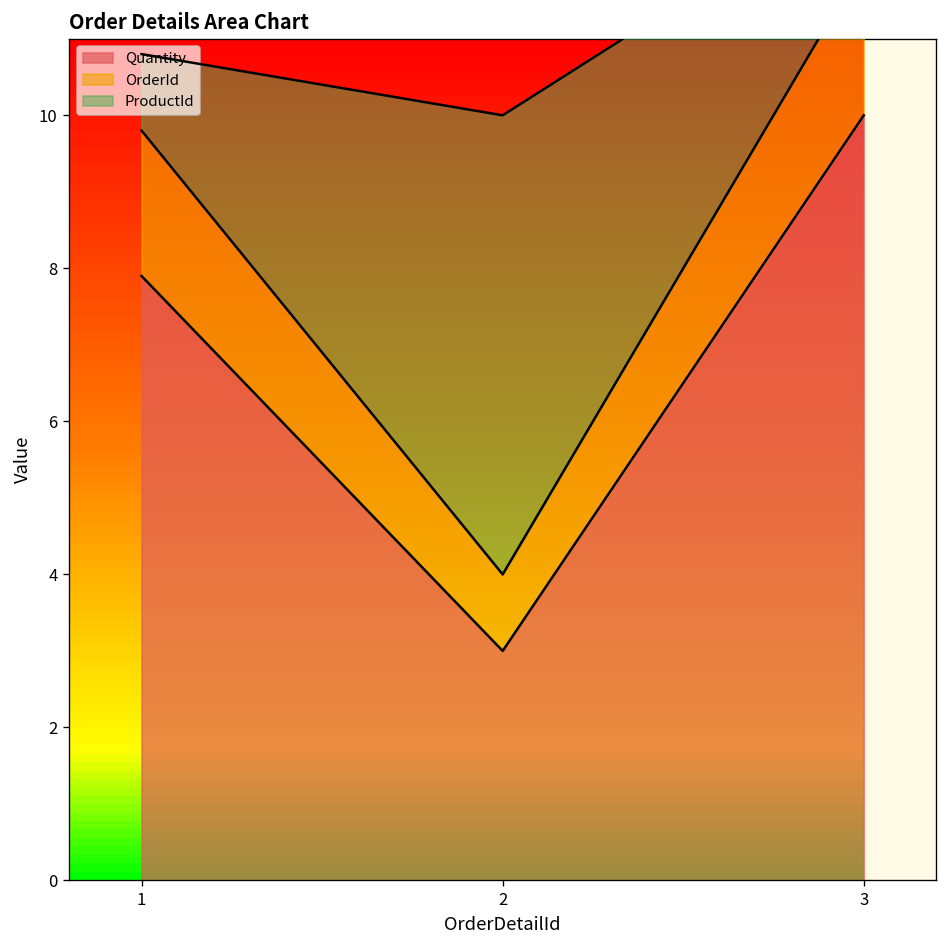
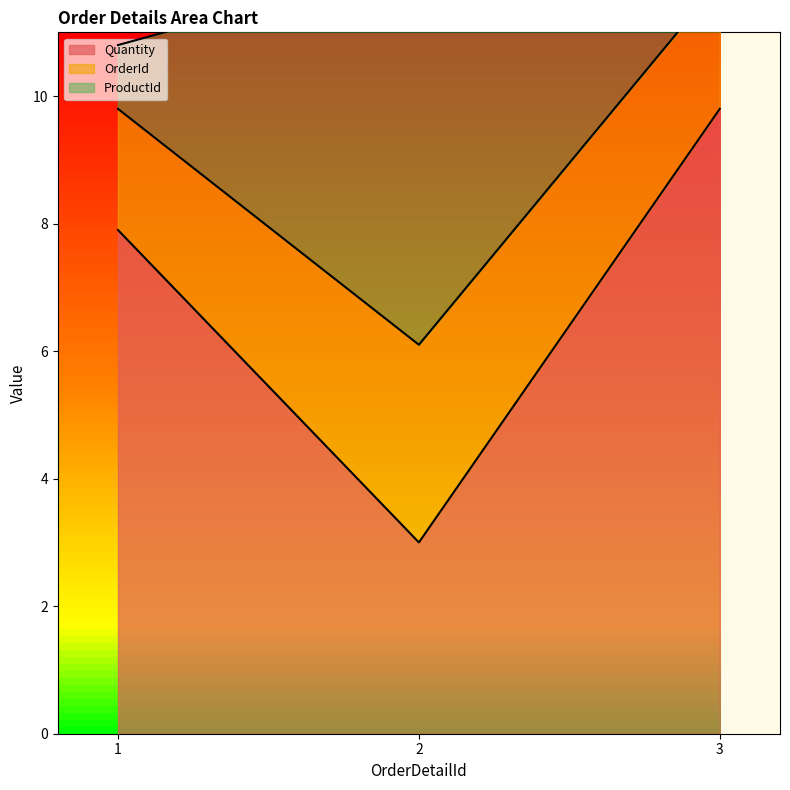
  {
    "Quantity": {
      "1": 7.9,
      "2": 3.0,
-     "3": 10.0
+     "3": 9.8
    },
    "OrderId": {
      "1": 1.9,
-     "2": 1.0
+     "2": 3.1
    }
  }
